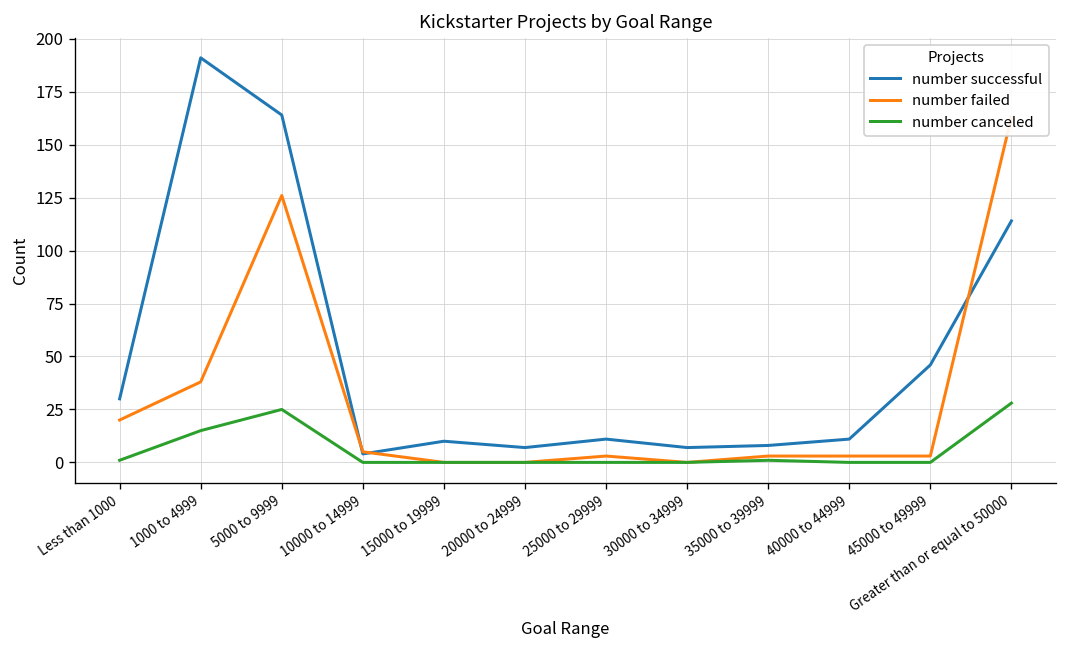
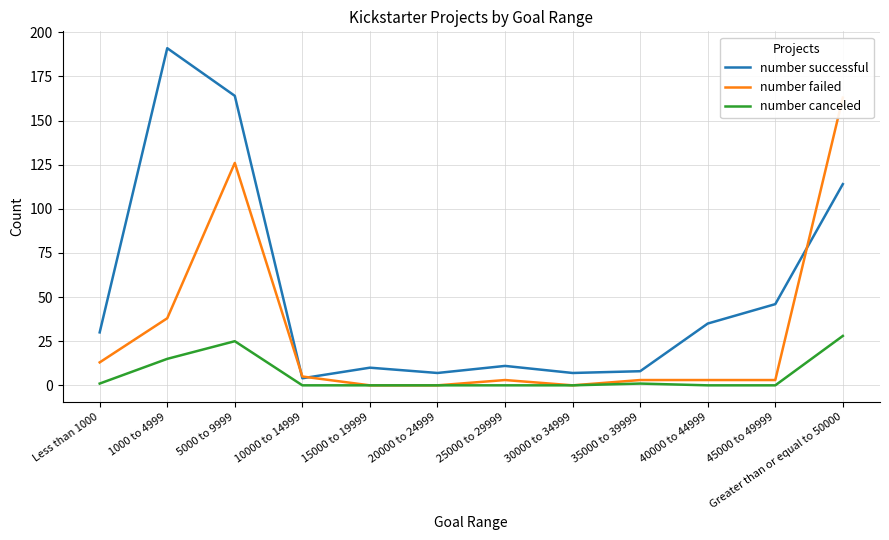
  {
    "number successful": {
      "Less than 1000": 30,
      "1000 to 4999": 191,
      "5000 to 9999": 164,
      "15000 to 19999": 10,
      "20000 to 24999": 7,
      "25000 to 29999": 11,
      "30000 to 34999": 7,
      "35000 to 39999": 8,
-     "40000 to 44999": 11,
+     "40000 to 44999": 35,
      "45000 to 49999": 46,
      "Greater than or equal to 50000": 114
    },
    "number failed": {
-     "Less than 1000": 20,
+     "Less than 1000": 13,
      "1000 to 4999": 38,
      "5000 to 9999": 126,
      "25000 to 29999": 3,
      "35000 to 39999": 3,
      "40000 to 44999": 3,
      "45000 to 49999": 3
    },
    "number canceled": {
      "Less than 1000": 1,
      "1000 to 4999": 15,
      "5000 to 9999": 25,
      "10000 to 14999": 0,
      "25000 to 29999": 0,
      "35000 to 39999": 1,
      "40000 to 44999": 0,
      "45000 to 49999": 0,
      "Greater than or equal to 50000": 28
    }
  }
